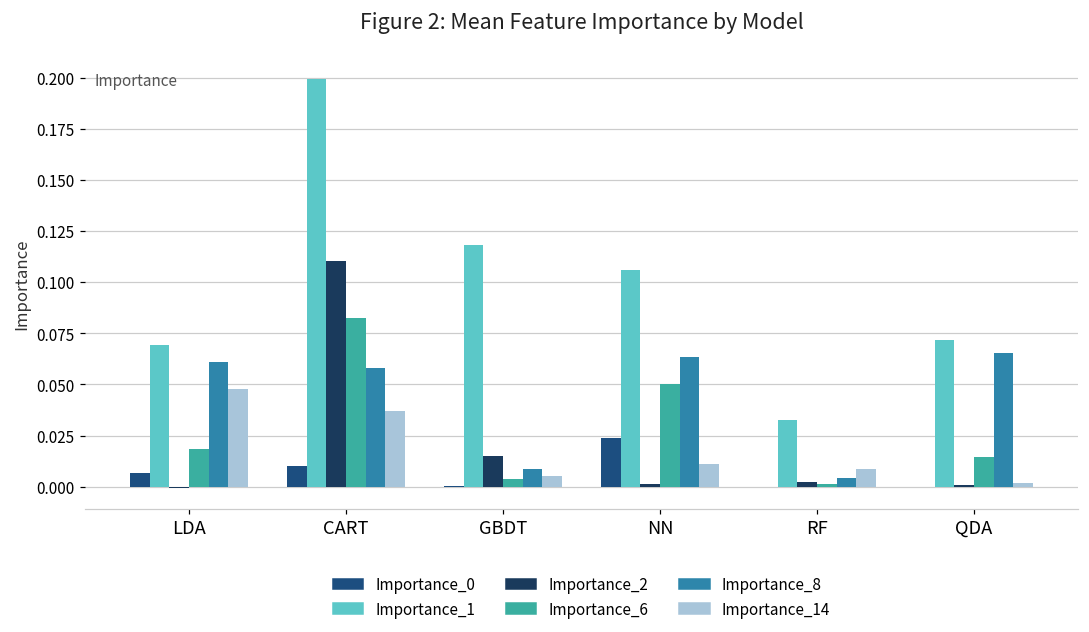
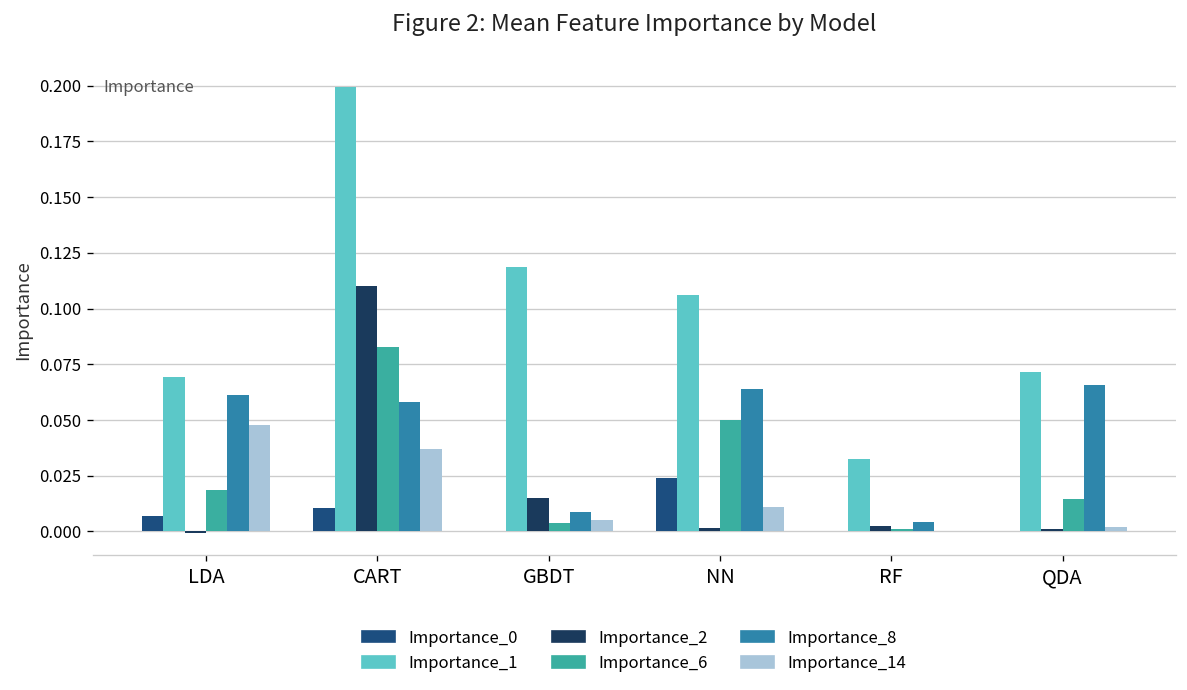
  {
    "Importance_14": {
      "LDA": 0.048,
      "CART": 0.037,
      "GBDT": 0.005,
      "NN": 0.011,
-     "RF": 0.009,
+     "RF": 0.000,
      "QDA": 0.002
    }
  }
